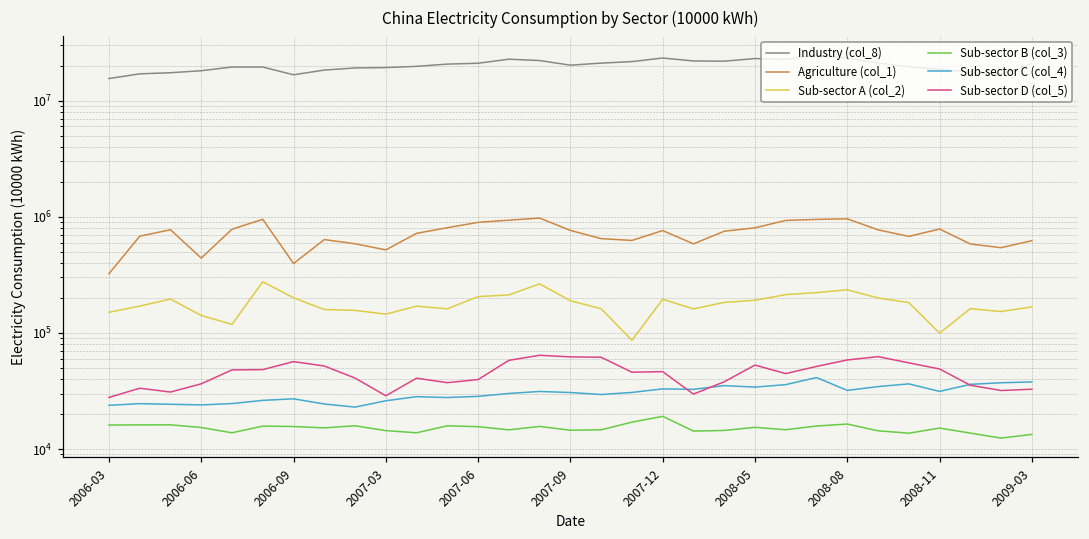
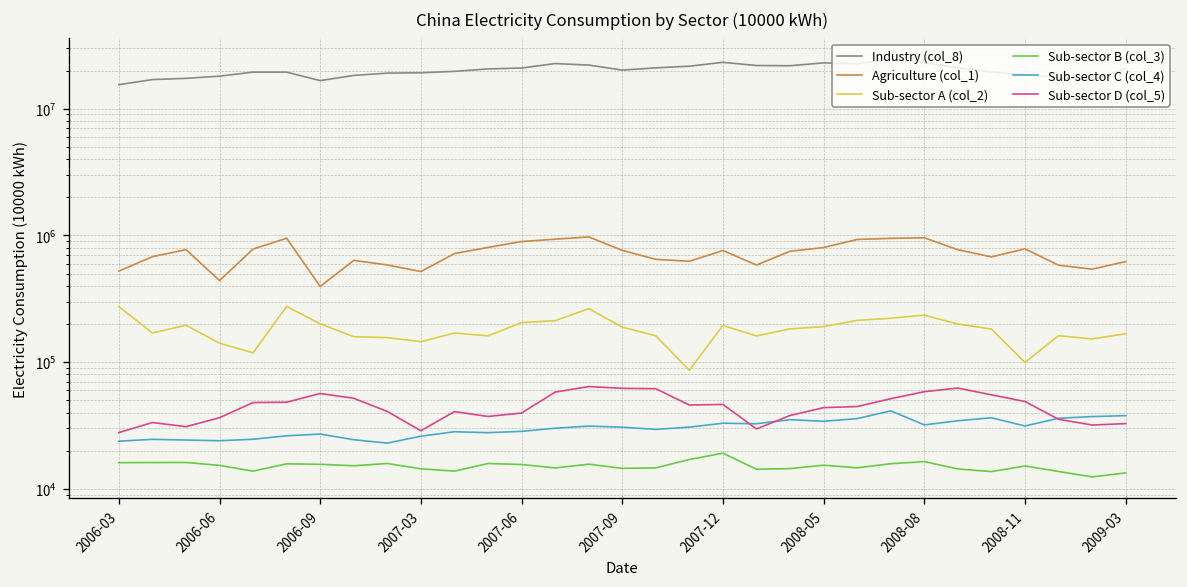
  {
    "Industry (col_8)": {
      "2006-03": 15000000,
      "2006-06": 18000000,
      "2006-09": 17000000,
      "2007-03": 19000000,
      "2007-06": 21000000,
      "2007-09": 20000000,
      "2007-12": 23000000,
      "2008-05": 23000000
    },
    "Agriculture (col_1)": {
-     "2006-03": 320000,
+     "2006-03": 500000,
      "2006-06": 440000,
      "2006-09": 400000,
      "2007-03": 500000,
      "2007-06": 900000,
      "2007-09": 800000,
      "2007-12": 800000,
      "2008-05": 800000,
      "2008-08": 1000000,
      "2008-11": 800000,
      "2009-03": 600000
    },
    "Sub-sector A (col_2)": {
-     "2006-03": 150000,
+     "2006-03": 270000,
      "2006-06": 140000,
      "2006-09": 200000,
      "2007-03": 150000,
      "2007-06": 210000,
      "2007-09": 190000,
      "2007-12": 190000,
      "2008-05": 190000,
      "2008-08": 240000,
      "2008-11": 100000,
      "2009-03": 170000
    },
    "Sub-sector B (col_3)": {
      "2006-03": 16000,
      "2006-06": 15000,
      "2006-09": 16000,
      "2007-03": 14000,
      "2007-06": 16000,
      "2007-09": 15000,
      "2007-12": 19000,
      "2008-05": 15000,
      "2008-08": 16000,
      "2008-11": 15000,
      "2009-03": 13000
    },
    "Sub-sector C (col_4)": {
      "2006-03": 24000,
      "2006-06": 24000,
      "2006-09": 27000,
      "2007-03": 26000,
      "2007-06": 28000,
      "2007-09": 31000,
      "2007-12": 33000,
      "2008-05": 34000,
      "2008-08": 32000,
      "2008-11": 31000,
      "2009-03": 38000
    },
    "Sub-sector D (col_5)": {
      "2006-03": 28000,
      "2006-06": 36000,
      "2006-09": 60000,
      "2007-03": 29000,
      "2007-06": 40000,
      "2007-09": 60000,
      "2007-12": 50000,
-     "2008-05": 50000,
+     "2008-05": 44000,
      "2008-08": 60000,
      "2008-11": 50000,
      "2009-03": 33000
    }
  }
